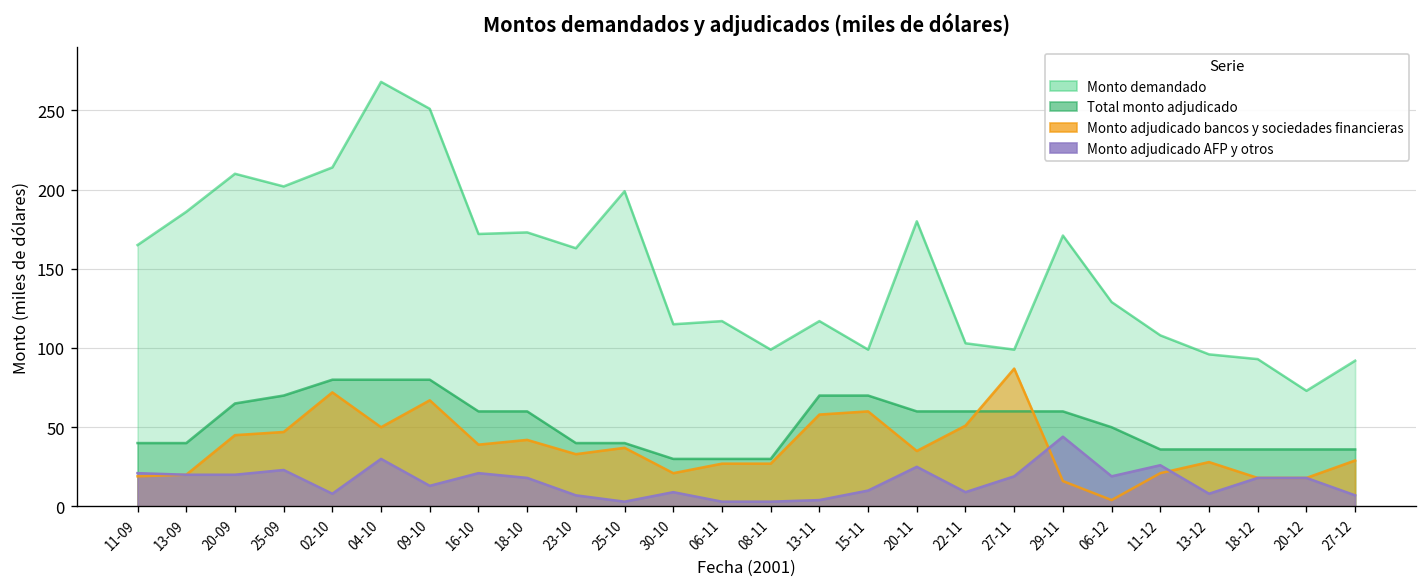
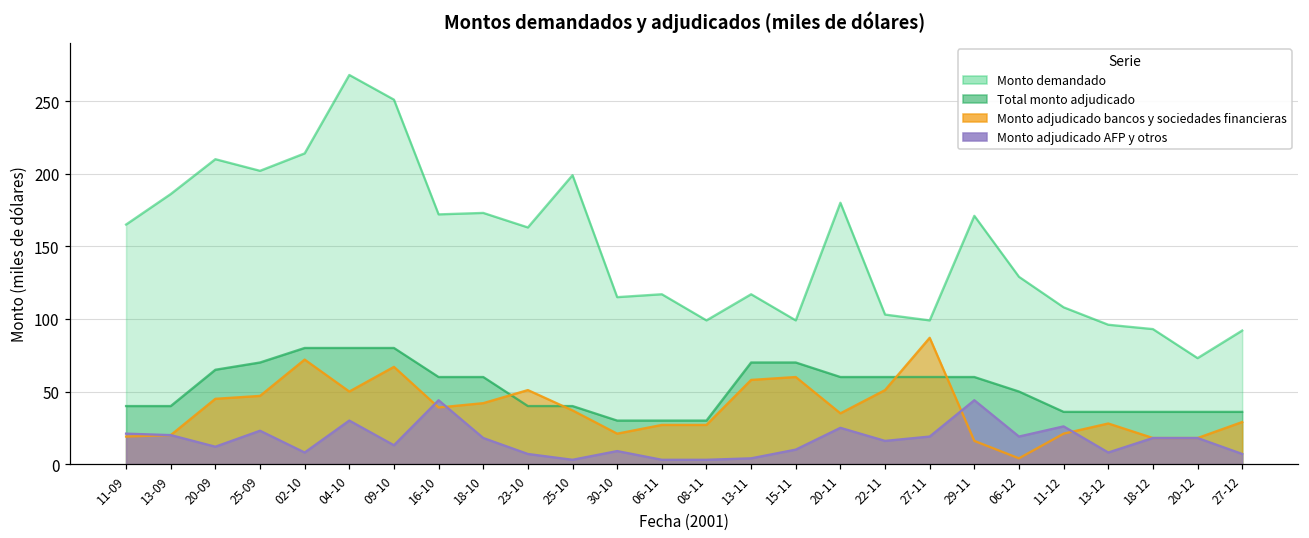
  {
    "Monto adjudicado bancos y sociedades financieras": {
      "11-09": 19,
      "20-09": 45,
      "25-09": 47,
      "02-10": 72,
      "04-10": 50,
      "09-10": 67,
      "16-10": 39,
      "18-10": 42,
-     "23-10": 33,
+     "23-10": 51,
      "25-10": 37,
      "30-10": 21,
      "06-11": 27,
      "08-11": 27,
      "13-11": 58,
      "15-11": 60,
      "20-11": 35,
      "22-11": 51,
      "27-11": 87,
      "29-11": 16,
      "06-12": 4,
      "11-12": 21,
      "13-12": 28,
      "27-12": 29
    },
    "Monto adjudicado AFP y otros": {
      "11-09": 21,
-     "20-09": 20,
+     "20-09": 12,
      "25-09": 23,
      "02-10": 8,
      "04-10": 30,
      "09-10": 13,
-     "16-10": 21,
+     "16-10": 44,
      "18-10": 18,
      "23-10": 7,
      "25-10": 3,
      "30-10": 9,
      "06-11": 3,
      "08-11": 3,
      "13-11": 4,
      "15-11": 10,
      "20-11": 25,
-     "22-11": 9,
+     "22-11": 16,
      "27-11": 19,
      "29-11": 44,
      "06-12": 19,
      "11-12": 26,
      "13-12": 8,
      "27-12": 7
    }
  }
